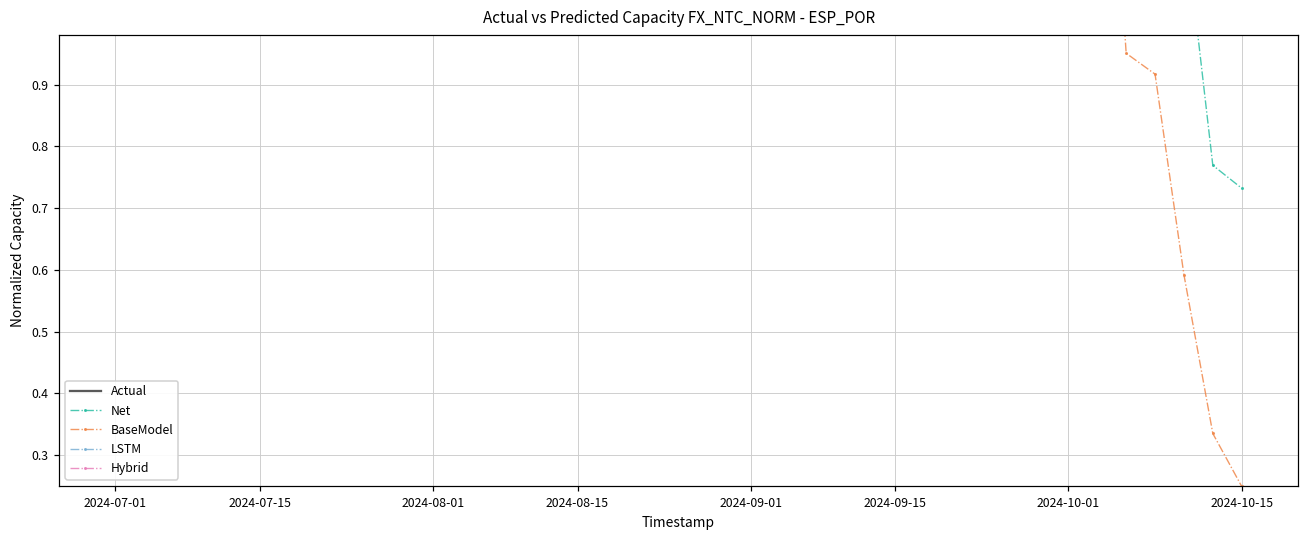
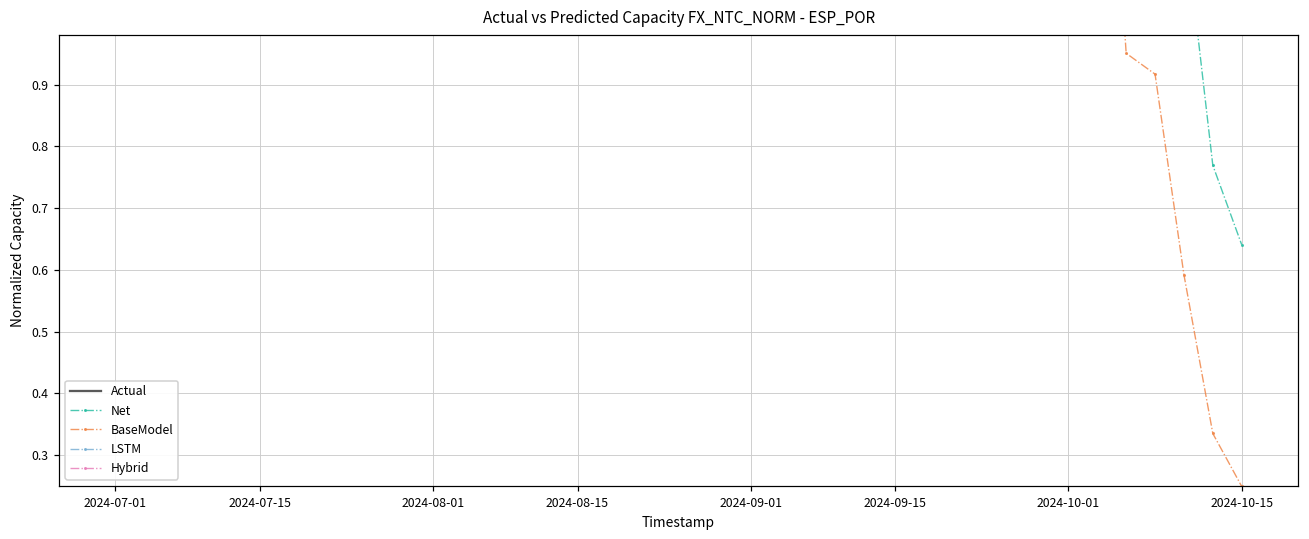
  {
    "Net": {
-     "2024-10-15": 0.73
+     "2024-10-15": 0.64
    },
    "BaseModel": {
      "2024-10-15": 0.25
    }
  }
